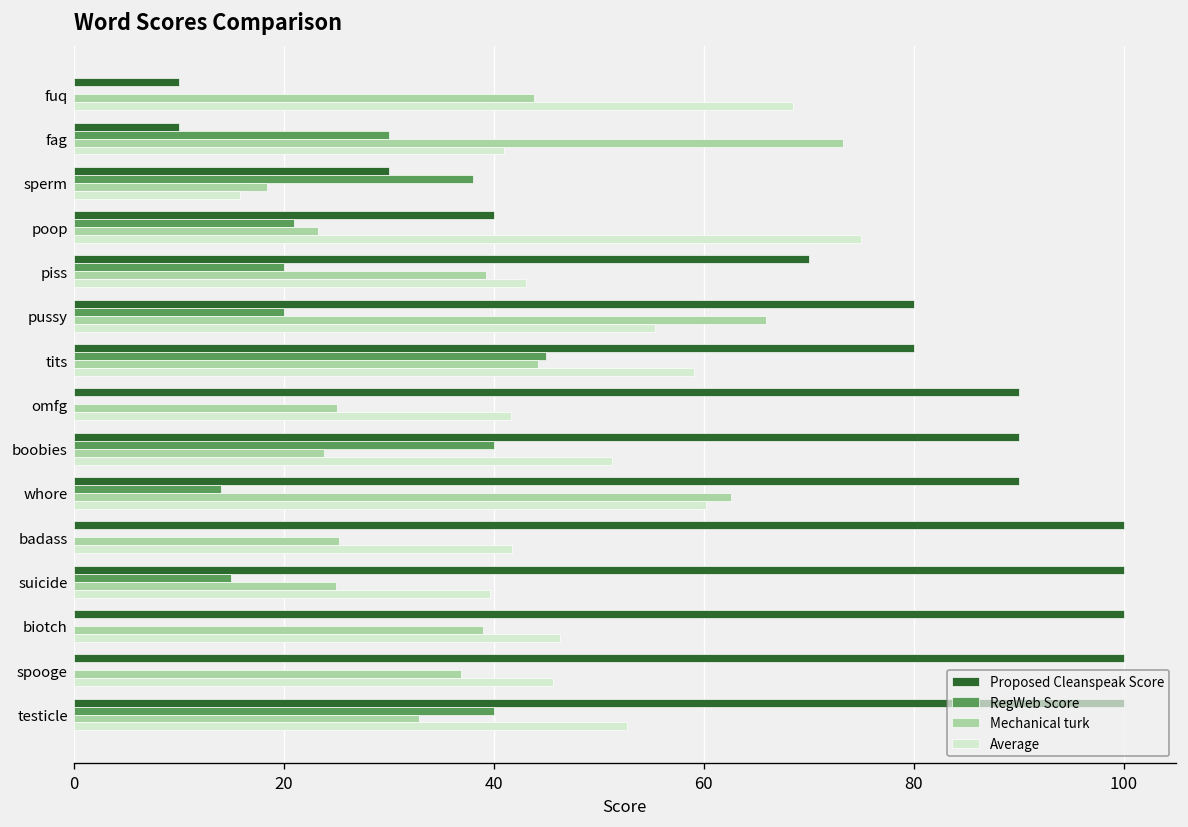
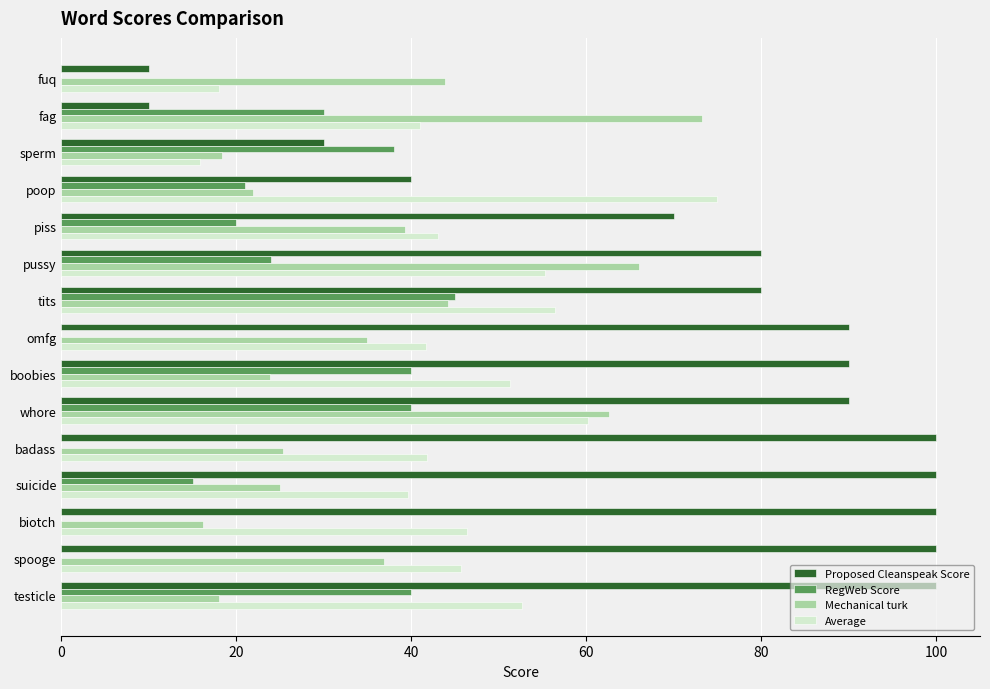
  {
    "Proposed Cleanspeak Score": {
      "fuq": 10,
      "fag": 10,
      "sperm": 30,
      "poop": 40,
      "piss": 70,
      "pussy": 80,
      "tits": 80,
      "omfg": 90,
      "boobies": 90,
      "whore": 90,
      "badass": 100,
      "suicide": 100,
      "biotch": 100,
      "spooge": 100
    },
    "RegWeb Score": {
      "fuq": 0,
      "fag": 30,
      "sperm": 38,
      "poop": 21,
      "piss": 20,
-     "pussy": 20,
+     "pussy": 24,
      "tits": 45,
      "omfg": 0,
      "boobies": 40,
-     "whore": 14,
+     "whore": 40,
      "badass": 0,
      "suicide": 15,
      "biotch": 0,
      "spooge": 0,
      "testicle": 40
    },
    "Mechanical turk": {
      "fuq": 44,
      "fag": 73,
      "sperm": 18,
-     "poop": 23,
+     "poop": 22,
      "piss": 39,
      "pussy": 66,
      "tits": 44,
-     "omfg": 25,
+     "omfg": 35,
      "boobies": 24,
      "whore": 63,
      "badass": 25,
      "suicide": 25,
-     "biotch": 39,
+     "biotch": 16,
      "spooge": 37,
-     "testicle": 33
+     "testicle": 18
    },
    "Average": {
-     "fuq": 69,
+     "fuq": 18,
      "fag": 41,
      "sperm": 16,
      "poop": 75,
      "piss": 43,
      "pussy": 55,
-     "tits": 59,
+     "tits": 56,
      "omfg": 42,
      "boobies": 51,
      "whore": 60,
      "badass": 42,
      "suicide": 40,
      "biotch": 46,
      "spooge": 46,
      "testicle": 53
    }
  }
